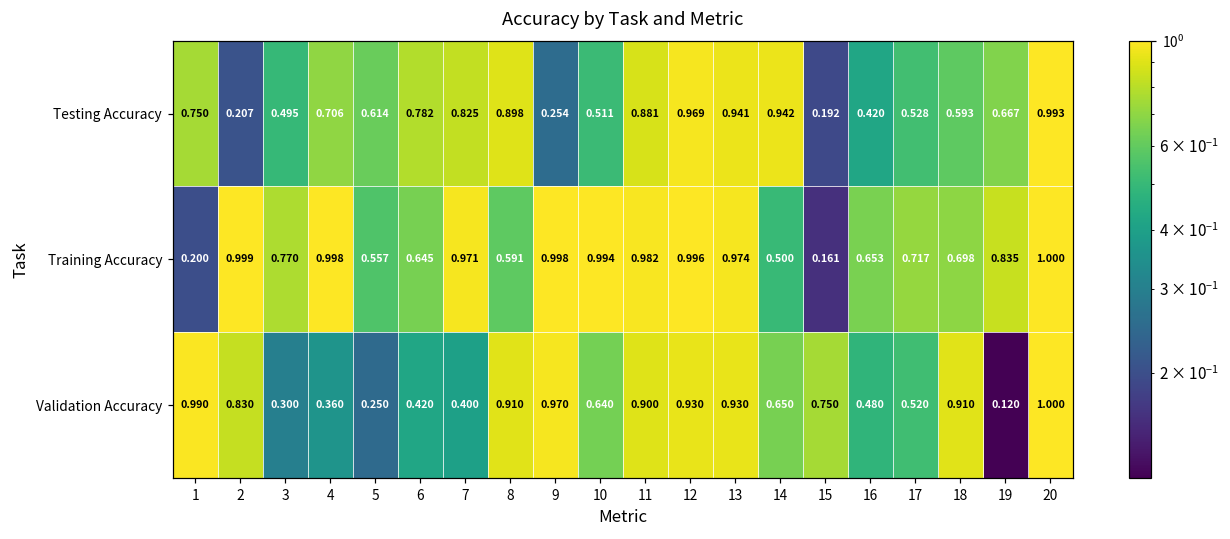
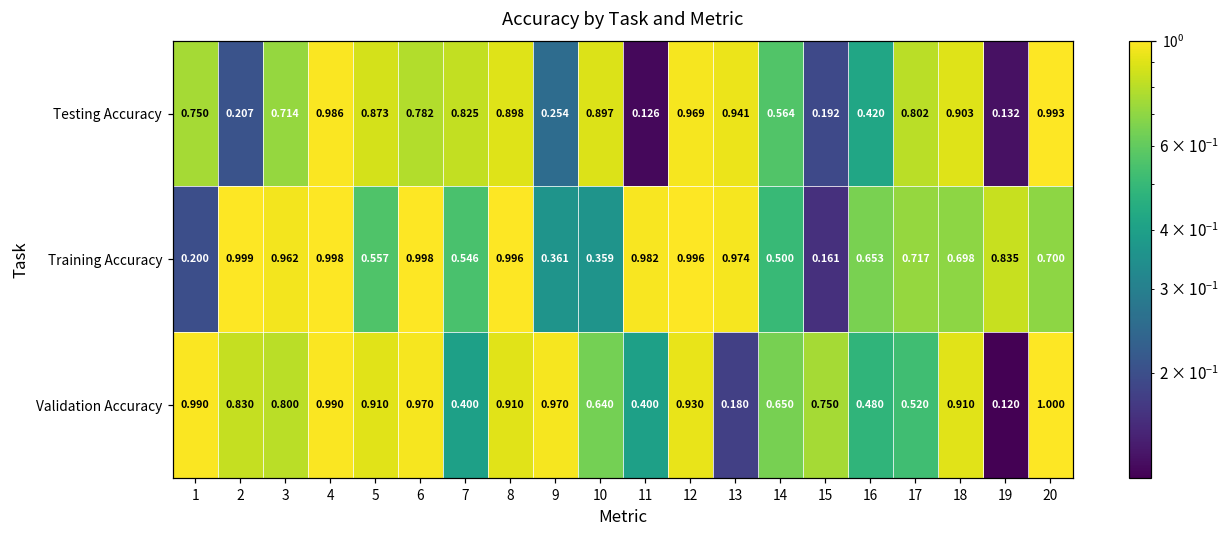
  {
    "Testing Accuracy": {
      "1": 0.750,
      "2": 0.207,
-     "3": 0.495,
-     "4": 0.706,
-     "5": 0.614,
+     "3": 0.714,
+     "4": 0.986,
+     "5": 0.873,
      "6": 0.782,
      "7": 0.825,
      "8": 0.898,
      "9": 0.254,
-     "10": 0.511,
-     "11": 0.881,
+     "10": 0.897,
+     "11": 0.126,
      "12": 0.969,
      "13": 0.941,
-     "14": 0.942,
+     "14": 0.564,
      "15": 0.192,
      "16": 0.420,
-     "17": 0.528,
-     "18": 0.593,
-     "19": 0.667,
+     "17": 0.802,
+     "18": 0.903,
+     "19": 0.132,
      "20": 0.993
    },
    "Training Accuracy": {
      "1": 0.200,
      "2": 0.999,
-     "3": 0.770,
+     "3": 0.962,
      "4": 0.998,
      "5": 0.557,
-     "6": 0.645,
-     "7": 0.971,
-     "8": 0.591,
-     "9": 0.998,
-     "10": 0.994,
+     "6": 0.998,
+     "7": 0.546,
+     "8": 0.996,
+     "9": 0.361,
+     "10": 0.359,
      "11": 0.982,
      "12": 0.996,
      "13": 0.974,
      "14": 0.500,
      "15": 0.161,
      "16": 0.653,
      "17": 0.717,
      "18": 0.698,
      "19": 0.835,
-     "20": 1.000
+     "20": 0.700
    },
    "Validation Accuracy": {
      "1": 0.990,
      "2": 0.830,
-     "3": 0.300,
-     "4": 0.360,
-     "5": 0.250,
-     "6": 0.420,
+     "3": 0.800,
+     "4": 0.990,
+     "5": 0.910,
+     "6": 0.970,
      "7": 0.400,
      "8": 0.910,
      "9": 0.970,
      "10": 0.640,
-     "11": 0.900,
+     "11": 0.400,
      "12": 0.930,
-     "13": 0.930,
+     "13": 0.180,
      "14": 0.650,
      "15": 0.750,
      "16": 0.480,
      "17": 0.520,
      "18": 0.910,
      "19": 0.120,
      "20": 1.000
    }
  }
